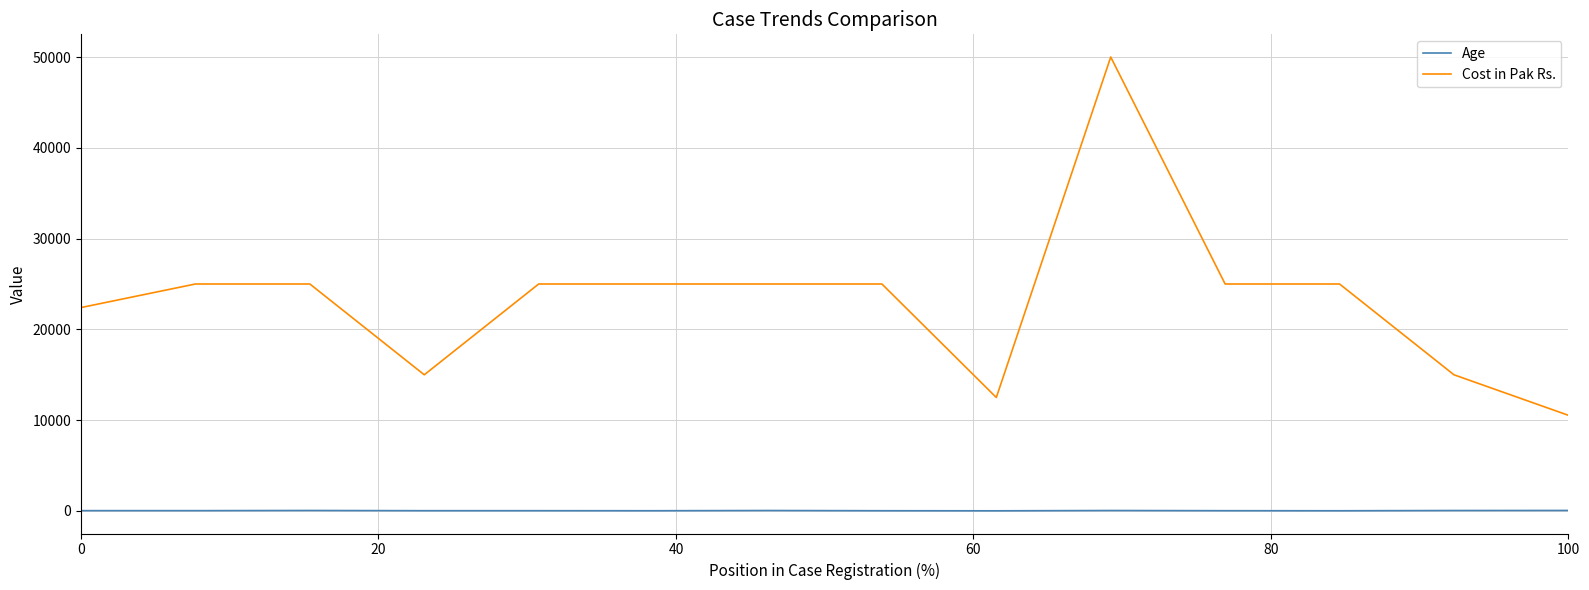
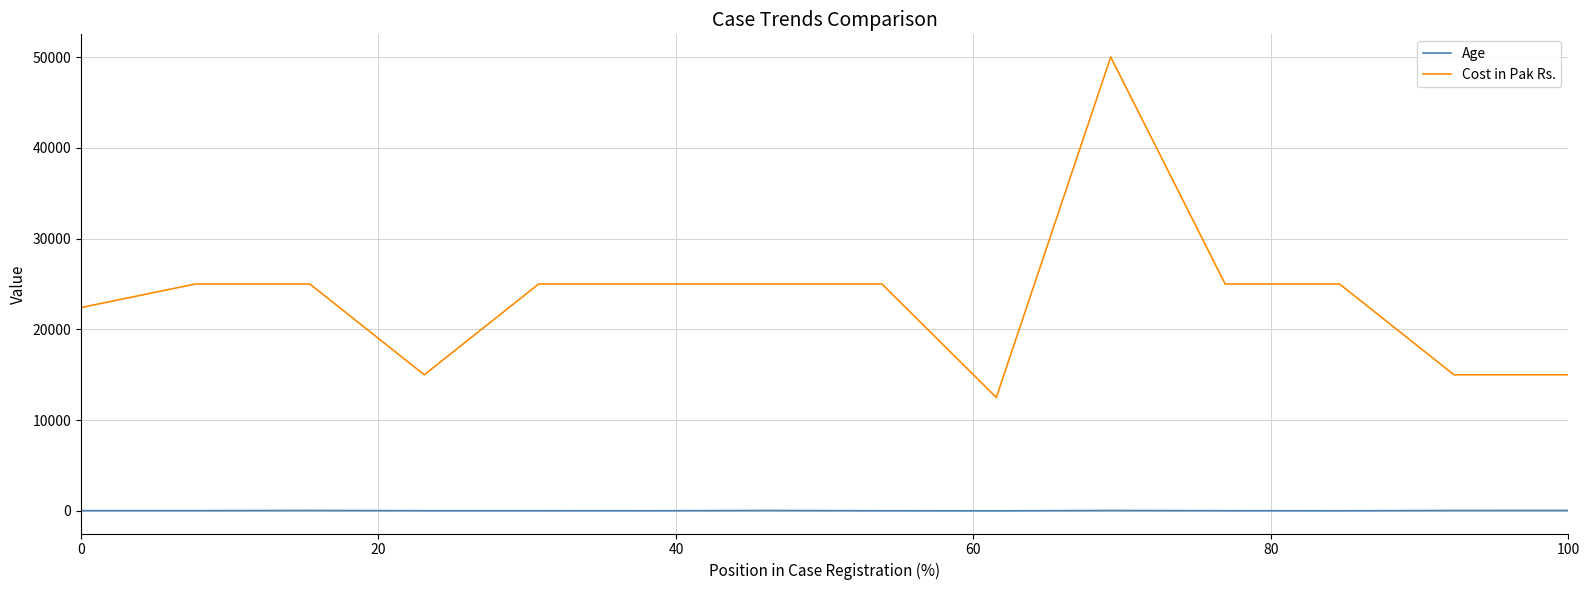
  {
    "Age": {
      "0": 0,
      "100": 0
    },
    "Cost in Pak Rs.": {
      "0": 22000,
-     "100": 11000
+     "100": 15000
    }
  }
